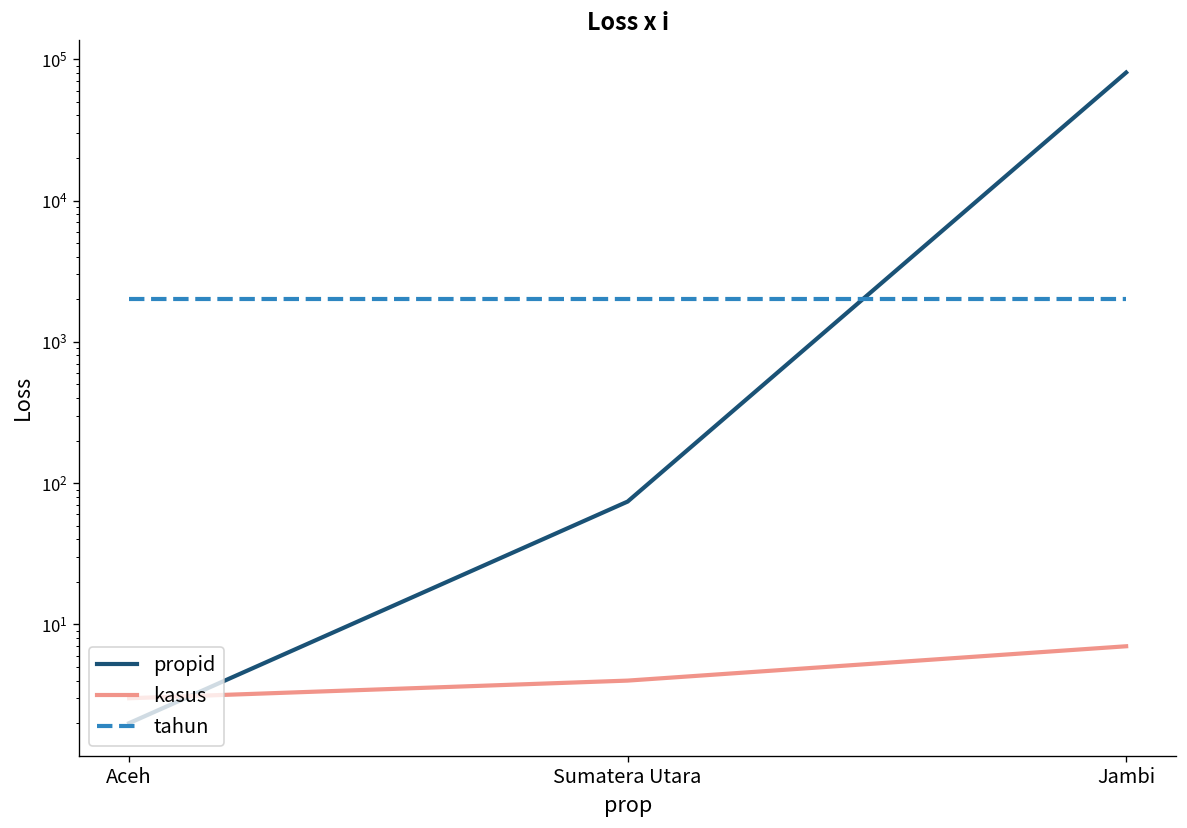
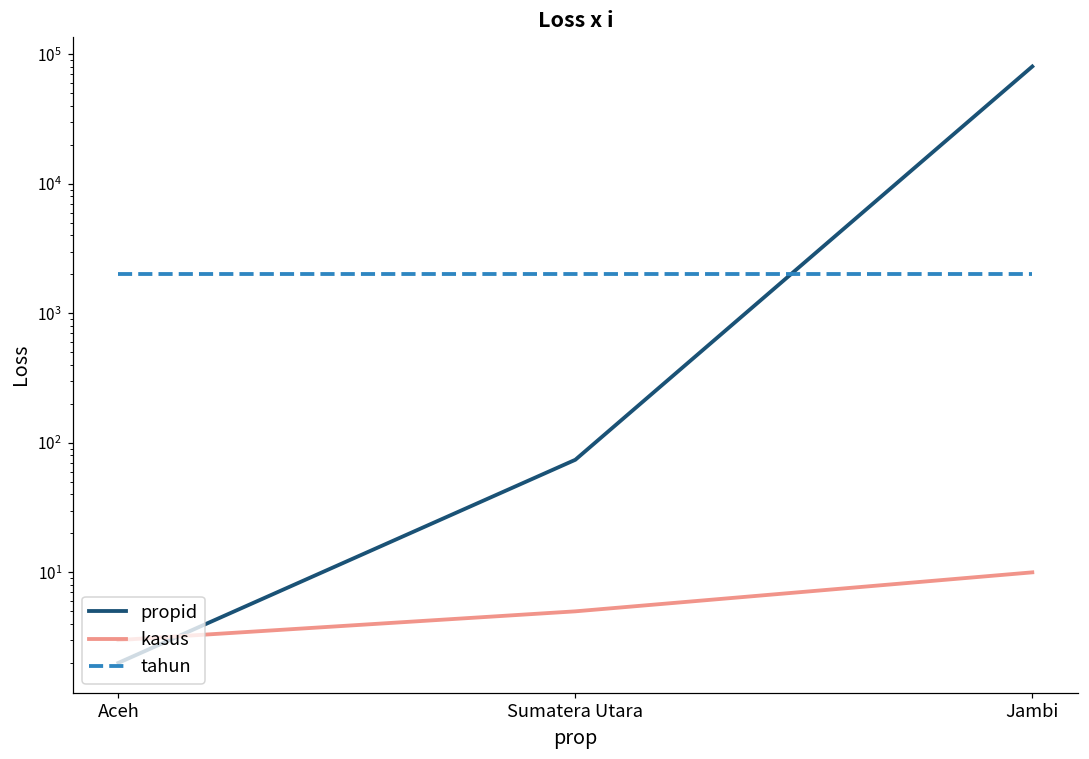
  {
    "propid": {
      "Sumatera Utara": 70,
      "Jambi": 80000
    },
    "kasus": {
-     "Sumatera Utara": 4,
-     "Jambi": 7
+     "Sumatera Utara": 5,
+     "Jambi": 10
    },
    "tahun": {
      "Aceh": 2000,
      "Sumatera Utara": 2000,
      "Jambi": 2000
    }
  }
